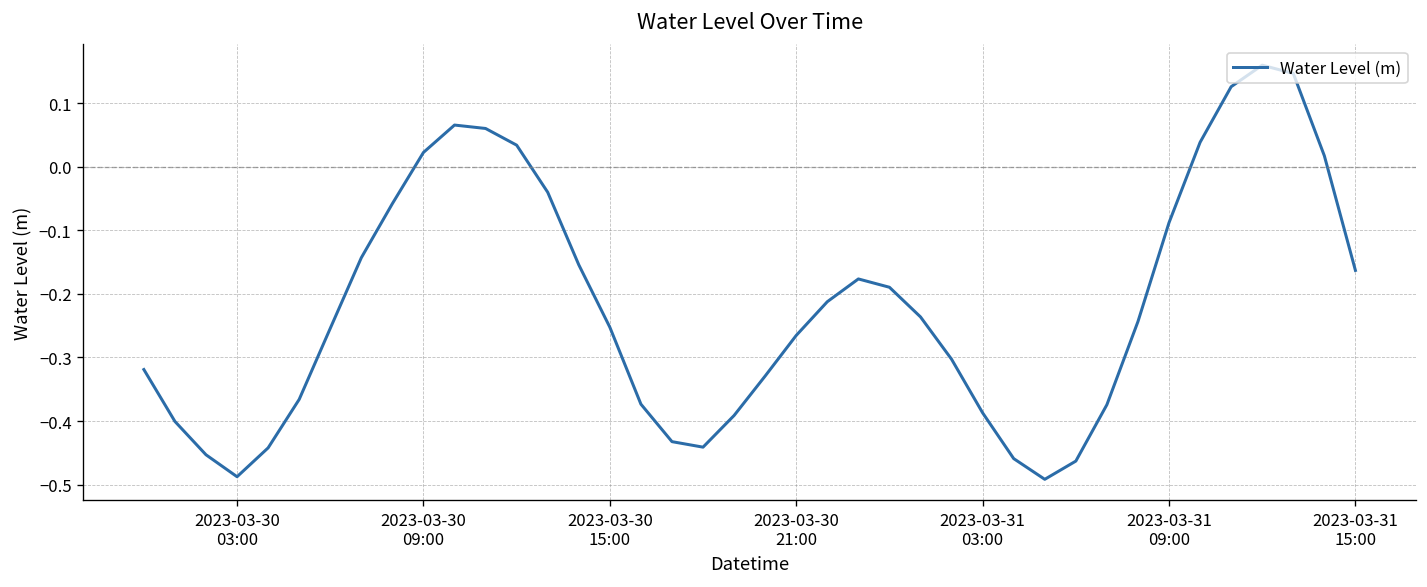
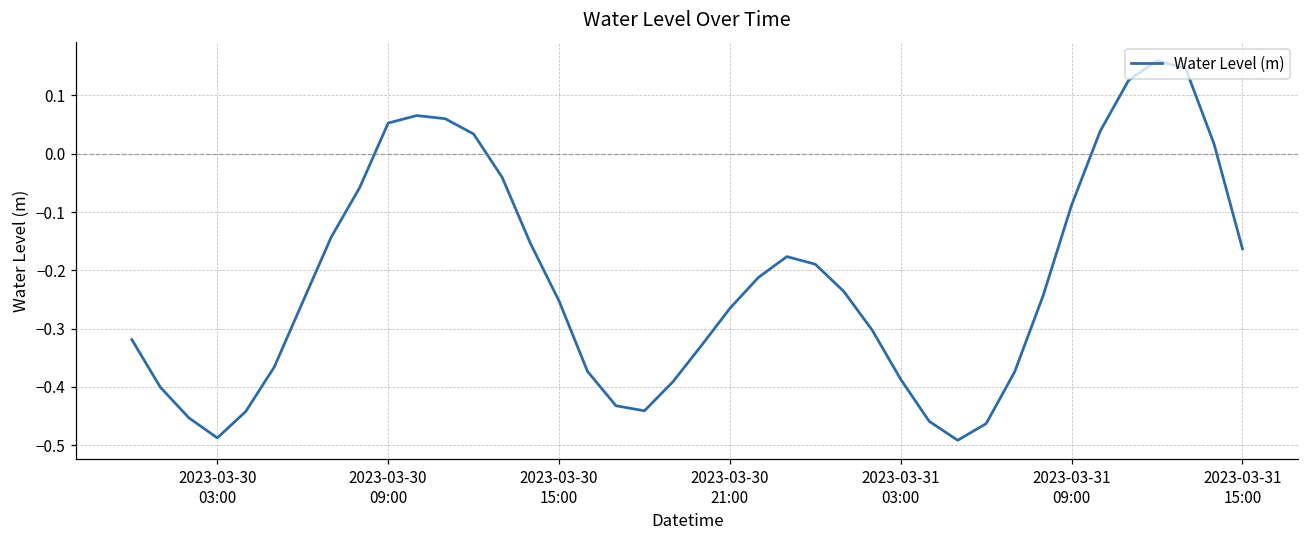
  {
    "2023-03-30 03:00": -0.49,
-   "2023-03-30 09:00": 0.02,
+   "2023-03-30 09:00": 0.05,
    "2023-03-30 15:00": -0.25,
    "2023-03-30 21:00": -0.27,
    "2023-03-31 03:00": -0.39,
    "2023-03-31 09:00": -0.09,
    "2023-03-31 15:00": -0.16
  }
